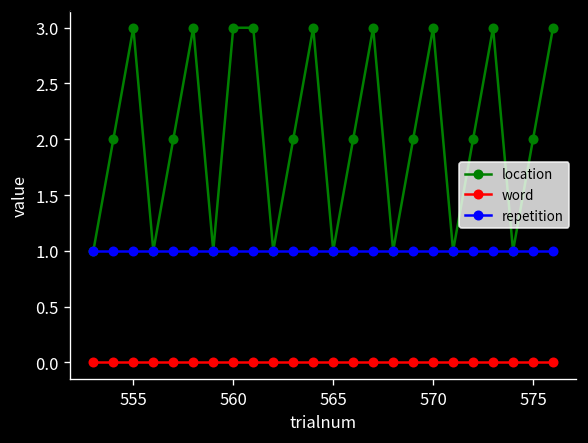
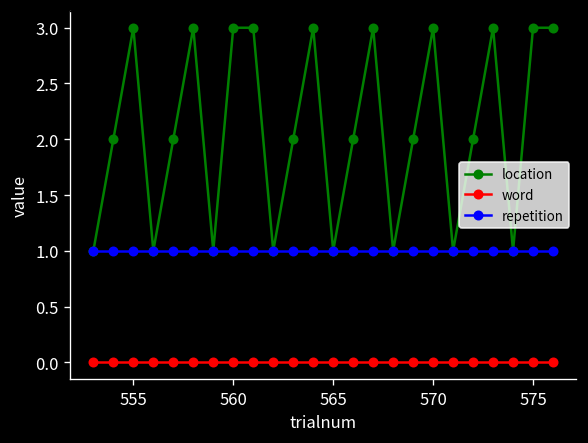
  {
    "location": {
      "555": 3,
      "560": 3,
      "570": 3,
-     "575": 2
+     "575": 3
    },
    "word": {
      "555": 0,
      "560": 0,
      "565": 0,
      "570": 0,
      "575": 0
    },
    "repetition": {
      "555": 1,
      "560": 1,
      "570": 1,
      "575": 1
    }
  }
